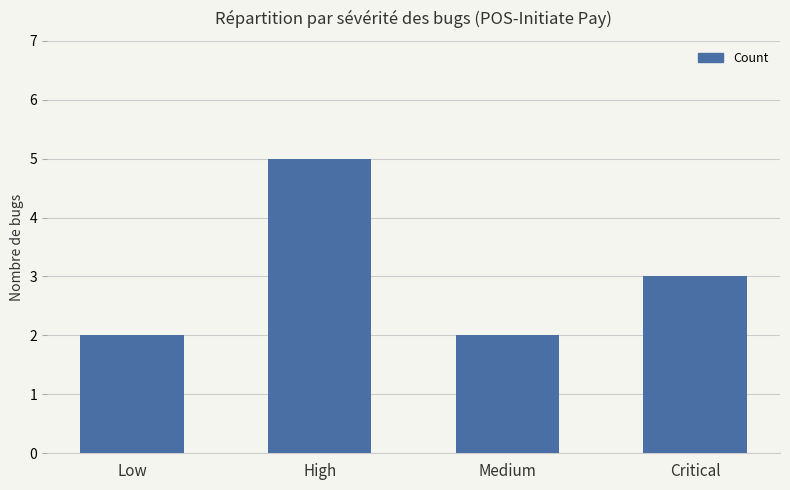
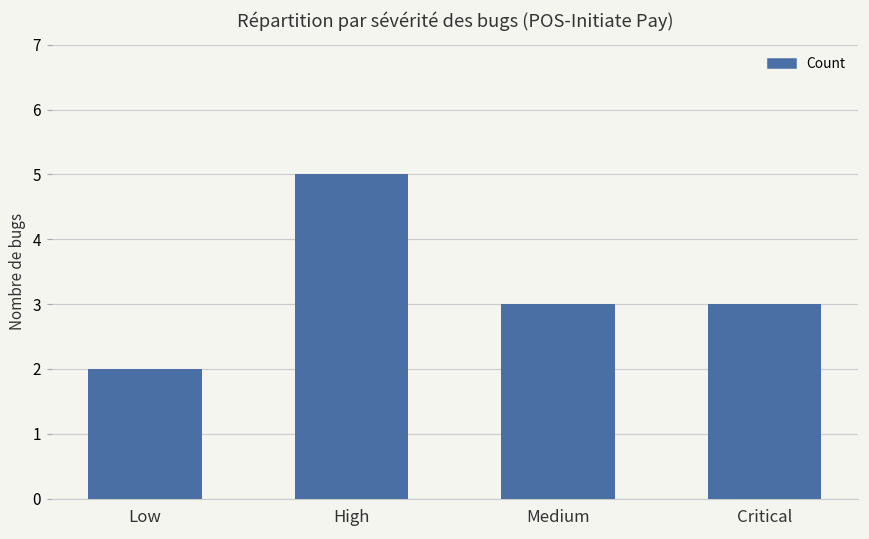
  {
    "Low": 2,
    "High": 5,
-   "Medium": 2,
+   "Medium": 3,
    "Critical": 3
  }
